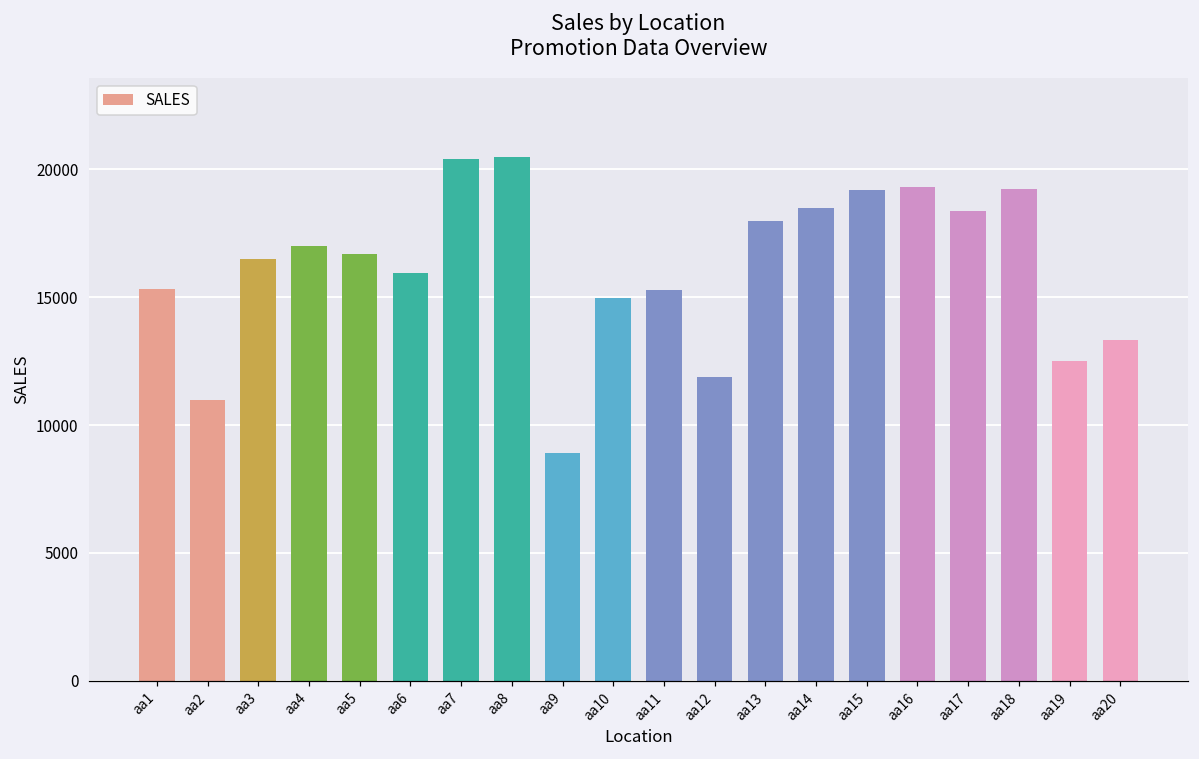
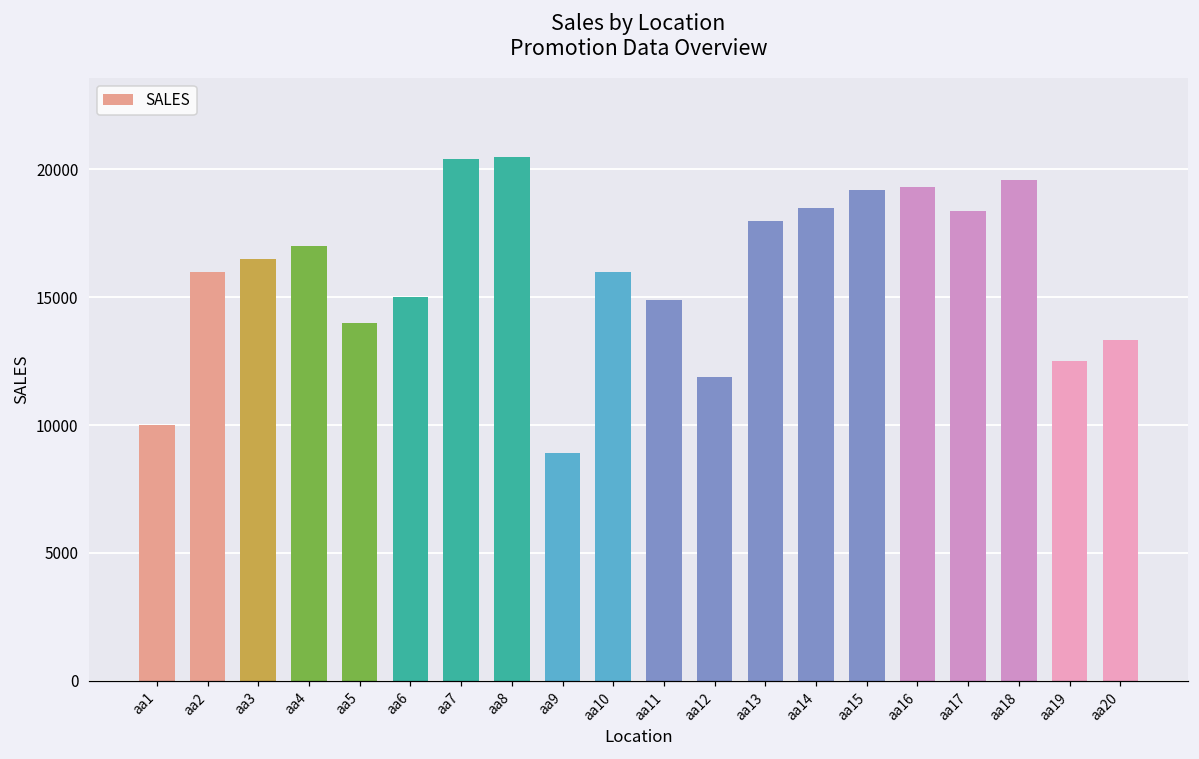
  {
-   "aa1": 15300,
-   "aa2": 11000,
+   "aa1": 10000,
+   "aa2": 16000,
    "aa3": 16500,
    "aa4": 17000,
-   "aa5": 16700,
-   "aa6": 16000,
+   "aa5": 14000,
+   "aa6": 15000,
    "aa7": 20400,
    "aa8": 20500,
    "aa9": 8900,
-   "aa10": 15000,
-   "aa11": 15300,
+   "aa10": 16000,
+   "aa11": 14900,
    "aa12": 11900,
    "aa13": 18000,
    "aa14": 18500,
    "aa15": 19200,
    "aa16": 19300,
    "aa17": 18400,
-   "aa18": 19300,
+   "aa18": 19600,
    "aa19": 12500,
    "aa20": 13300
  }
